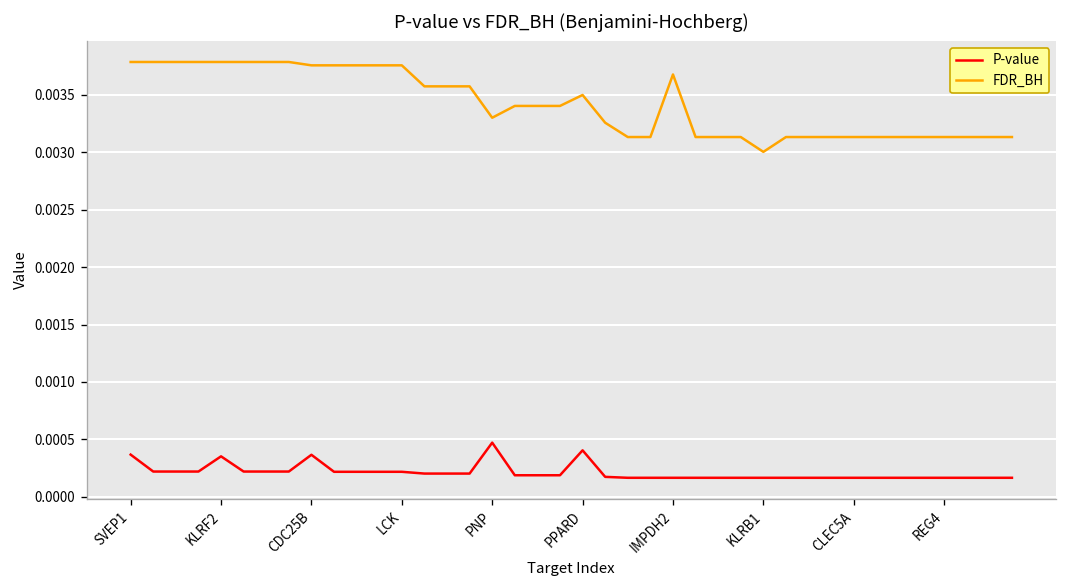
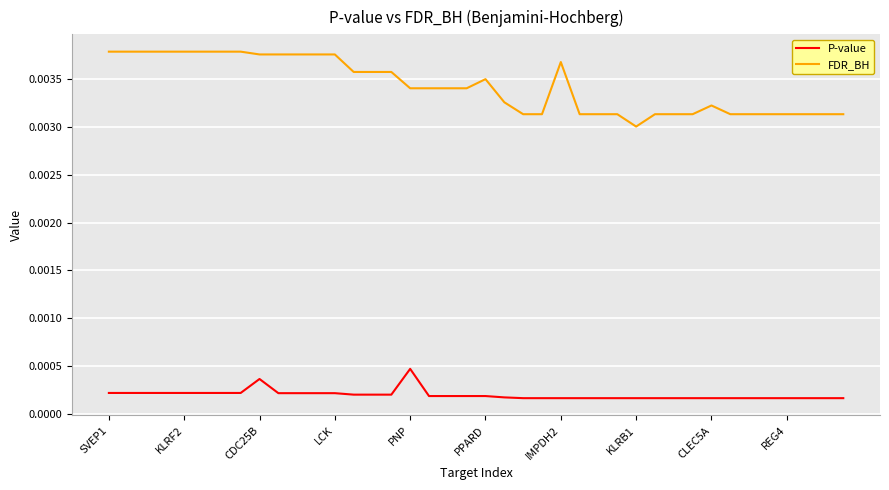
  {
    "P-value": {
-     "SVEP1": 0.0004,
-     "KLRF2": 0.0004,
+     "SVEP1": 0.0002,
+     "KLRF2": 0.0002,
      "CDC25B": 0.0004,
      "LCK": 0.0002,
      "PNP": 0.0005,
-     "PPARD": 0.0004,
+     "PPARD": 0.0002,
      "IMPDH2": 0.0002,
      "KLRB1": 0.0002,
      "CLEC5A": 0.0002,
      "REG4": 0.0002
    },
    "FDR_BH": {
      "SVEP1": 0.0038,
      "KLRF2": 0.0038,
      "CDC25B": 0.0038,
      "LCK": 0.0038,
-     "PNP": 0.0033,
+     "PNP": 0.0034,
      "PPARD": 0.0035,
      "IMPDH2": 0.0037,
      "KLRB1": 0.0030,
-     "CLEC5A": 0.0031,
+     "CLEC5A": 0.0032,
      "REG4": 0.0031
    }
  }
